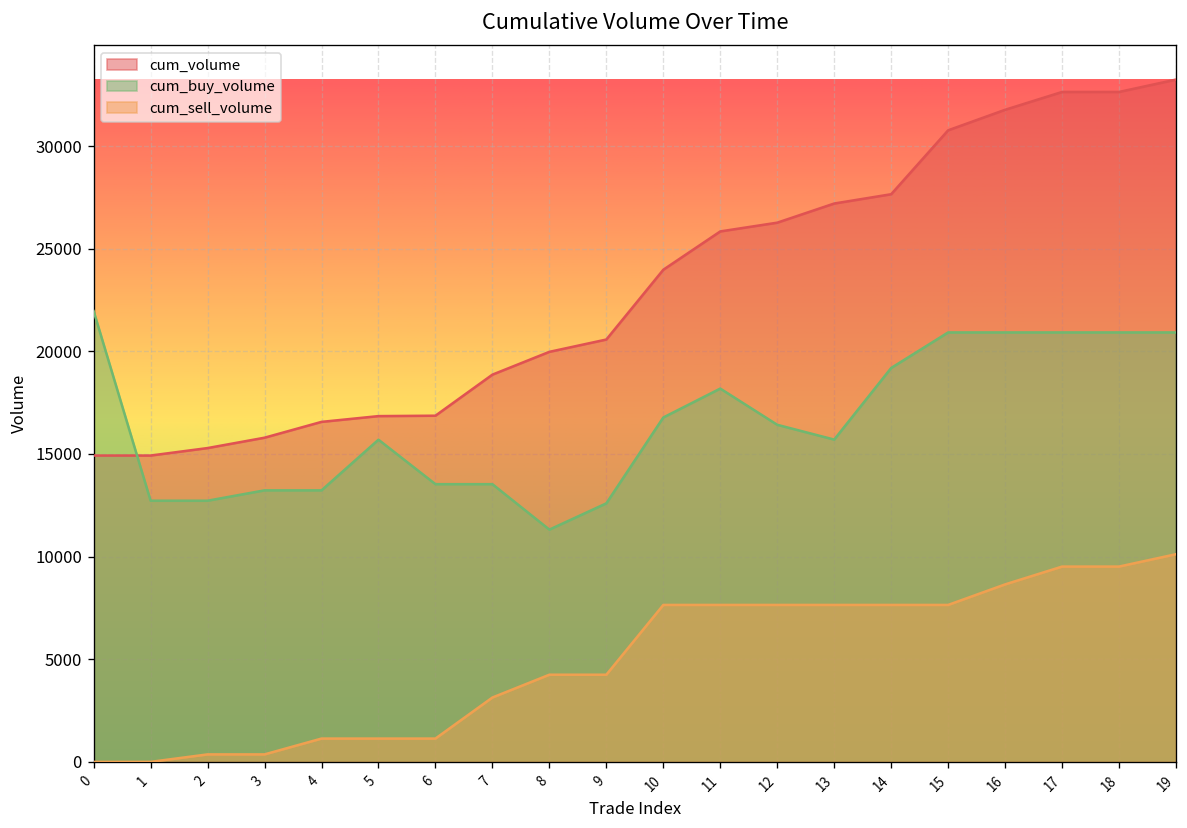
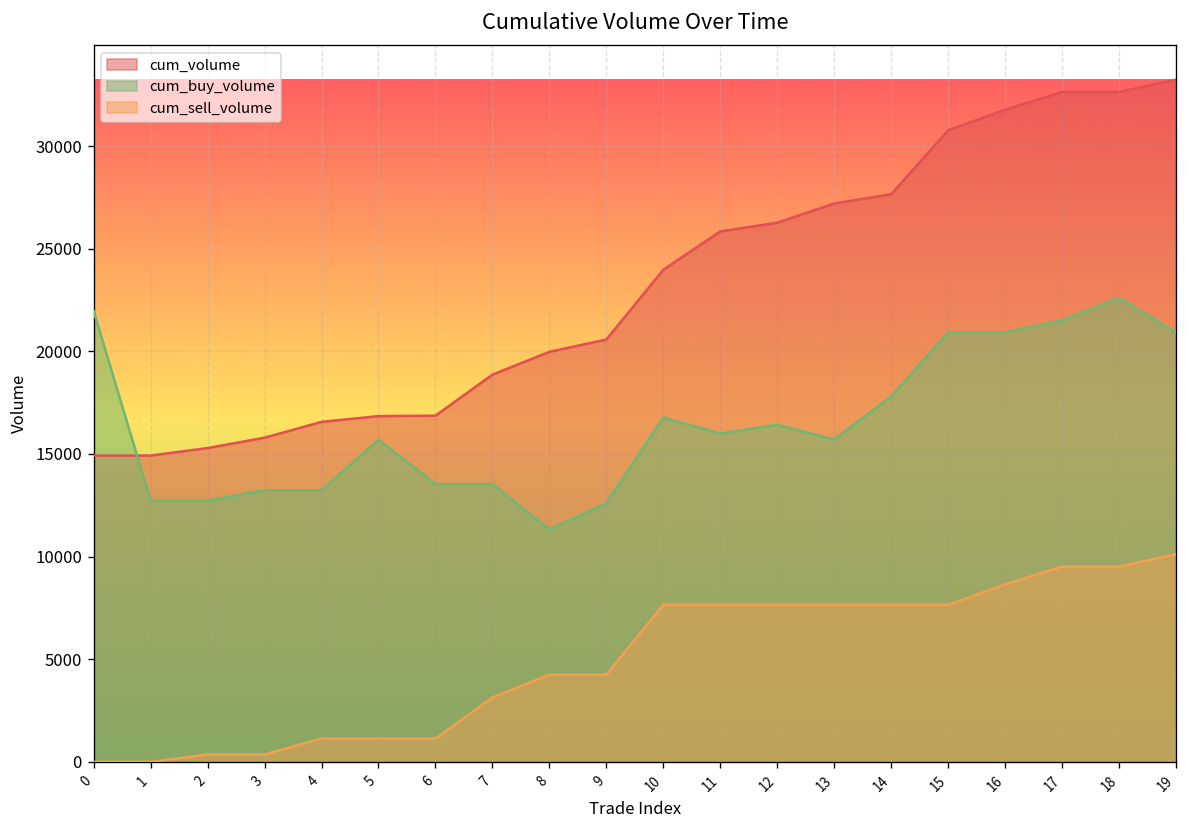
  {
    "cum_buy_volume": {
      "0": 22000,
      "1": 12700,
      "2": 12700,
      "3": 13200,
      "4": 13200,
      "5": 15700,
      "6": 13500,
      "7": 13500,
      "8": 11300,
      "9": 12600,
      "10": 16800,
-     "11": 18200,
+     "11": 16000,
      "12": 16400,
      "13": 15700,
-     "14": 19200,
+     "14": 17800,
      "15": 20900,
      "16": 20900,
-     "17": 20900,
-     "18": 20900,
+     "17": 21500,
+     "18": 22600,
      "19": 20900
    }
  }
